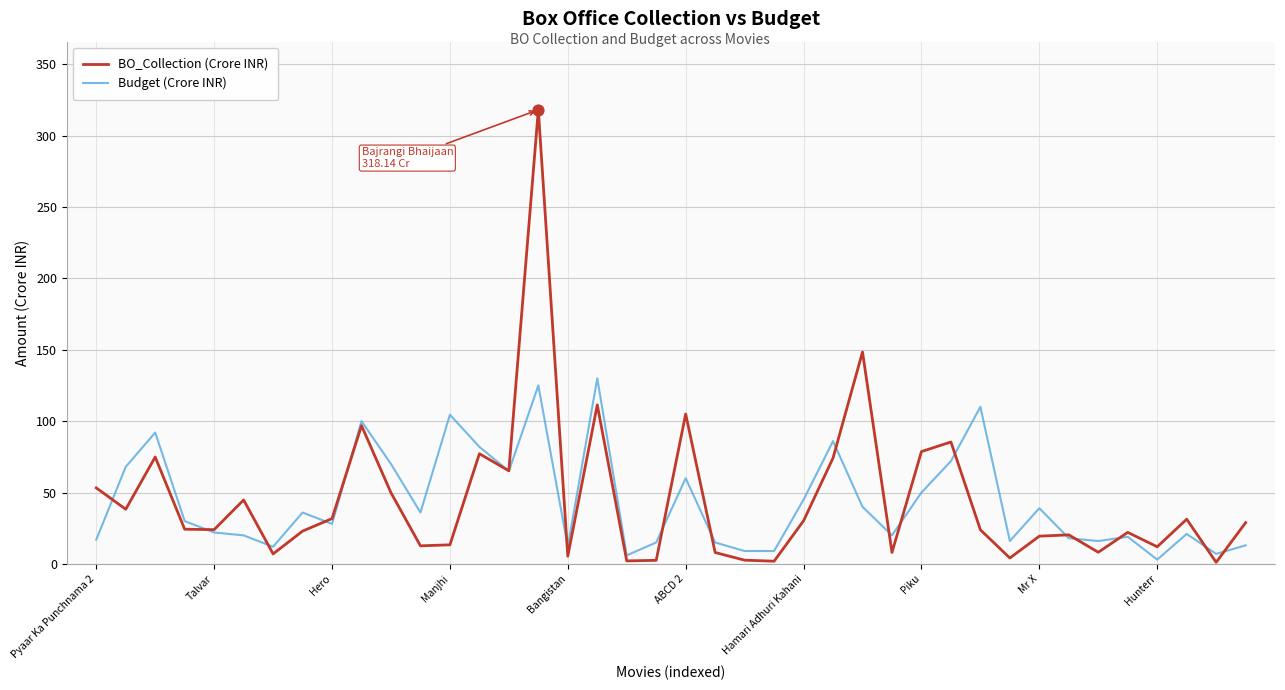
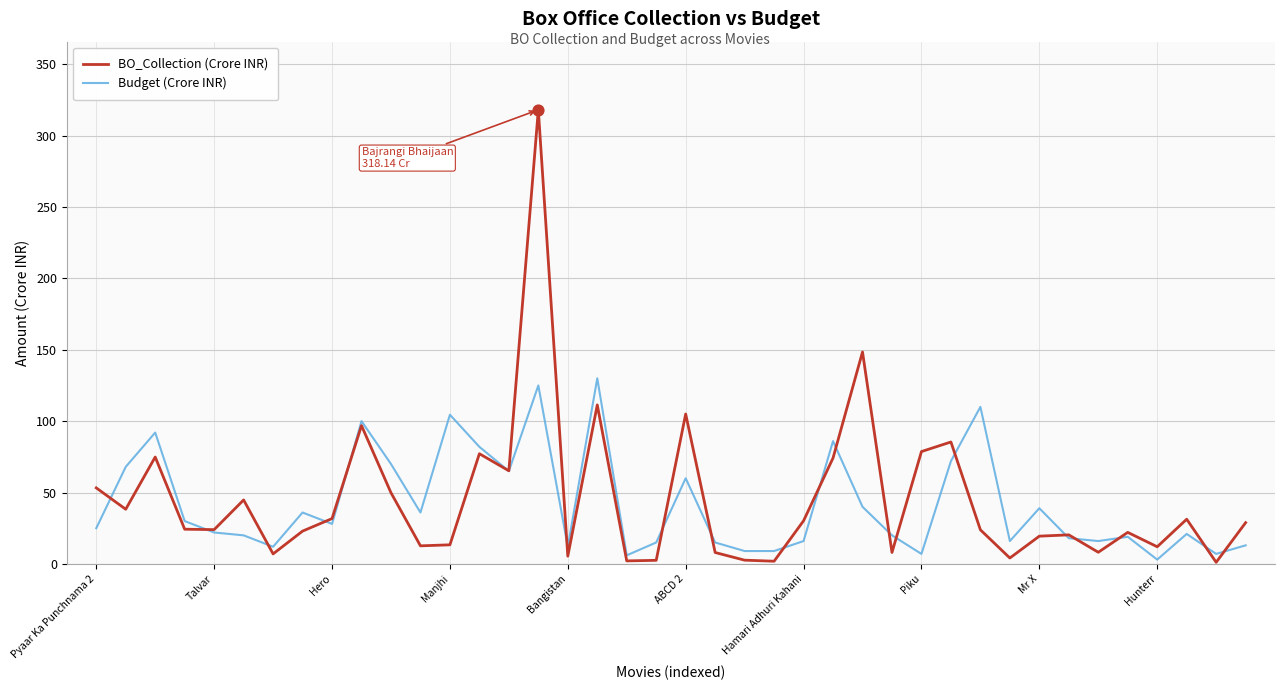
  {
    "Budget (Crore INR)": {
-     "Pyaar Ka Punchnama 2": 17,
+     "Pyaar Ka Punchnama 2": 25,
      "Talvar": 22,
      "Hero": 28,
      "Manjhi": 105,
      "Bangistan": 12,
      "ABCD 2": 60,
-     "Hamari Adhuri Kahani": 45,
-     "Piku": 50,
+     "Hamari Adhuri Kahani": 16,
+     "Piku": 7,
      "Mr X": 39,
      "Hunterr": 3
    }
  }
